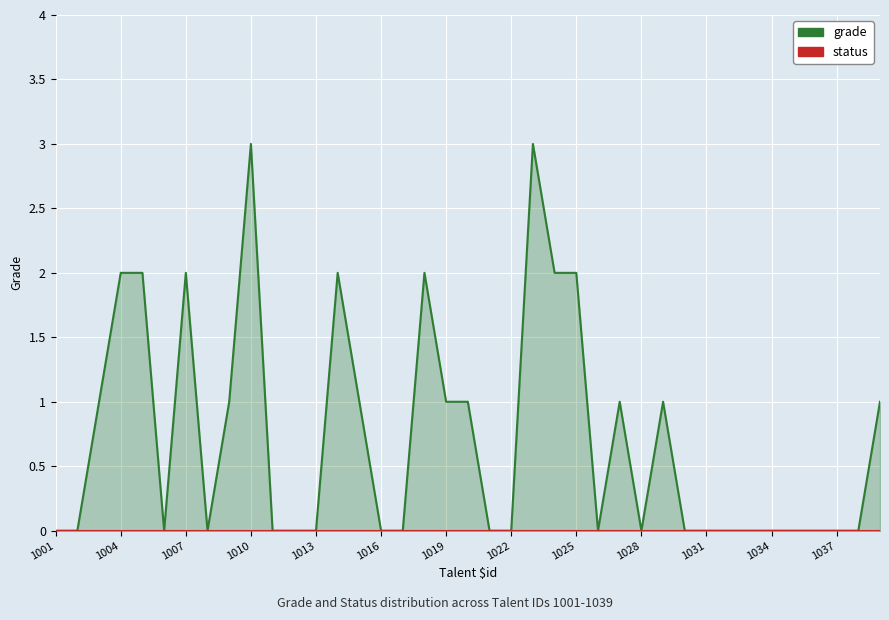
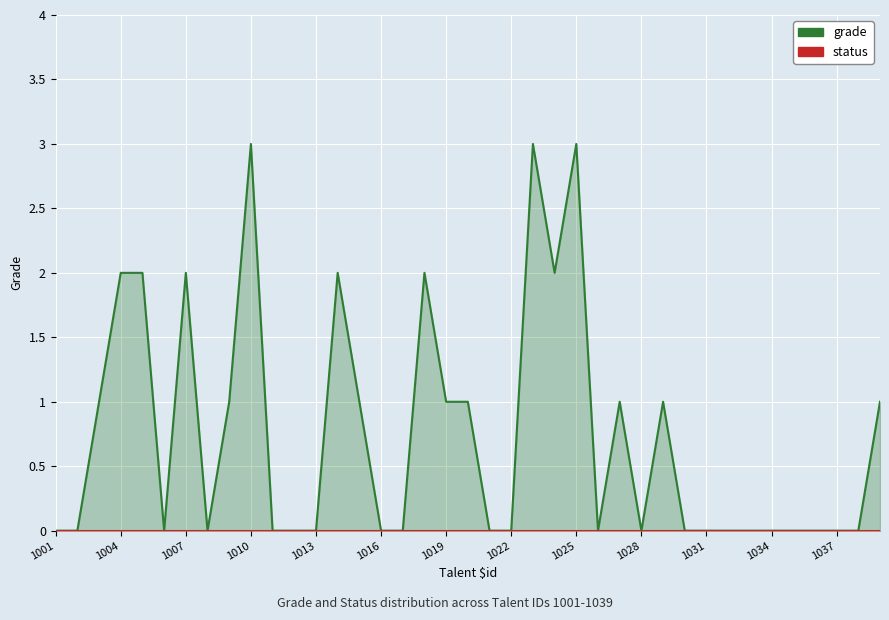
  {
    "grade": {
      "1004": 2,
      "1007": 2,
      "1010": 3,
      "1019": 1,
-     "1025": 2
+     "1025": 3
    },
    "status": {
      "1004": 0,
      "1007": 0,
      "1010": 0,
      "1019": 0,
      "1025": 0
    }
  }
